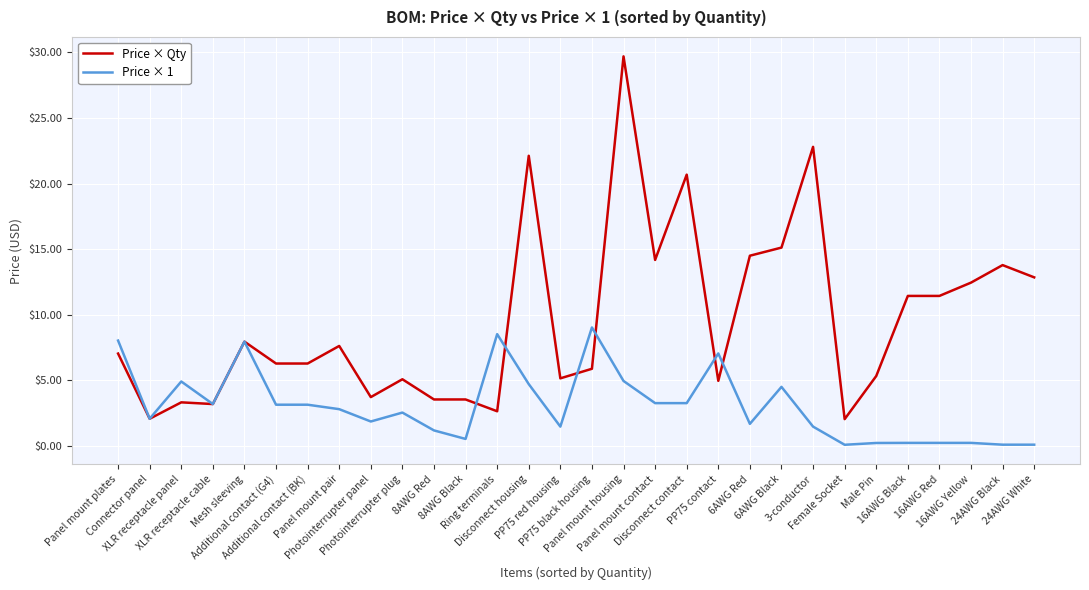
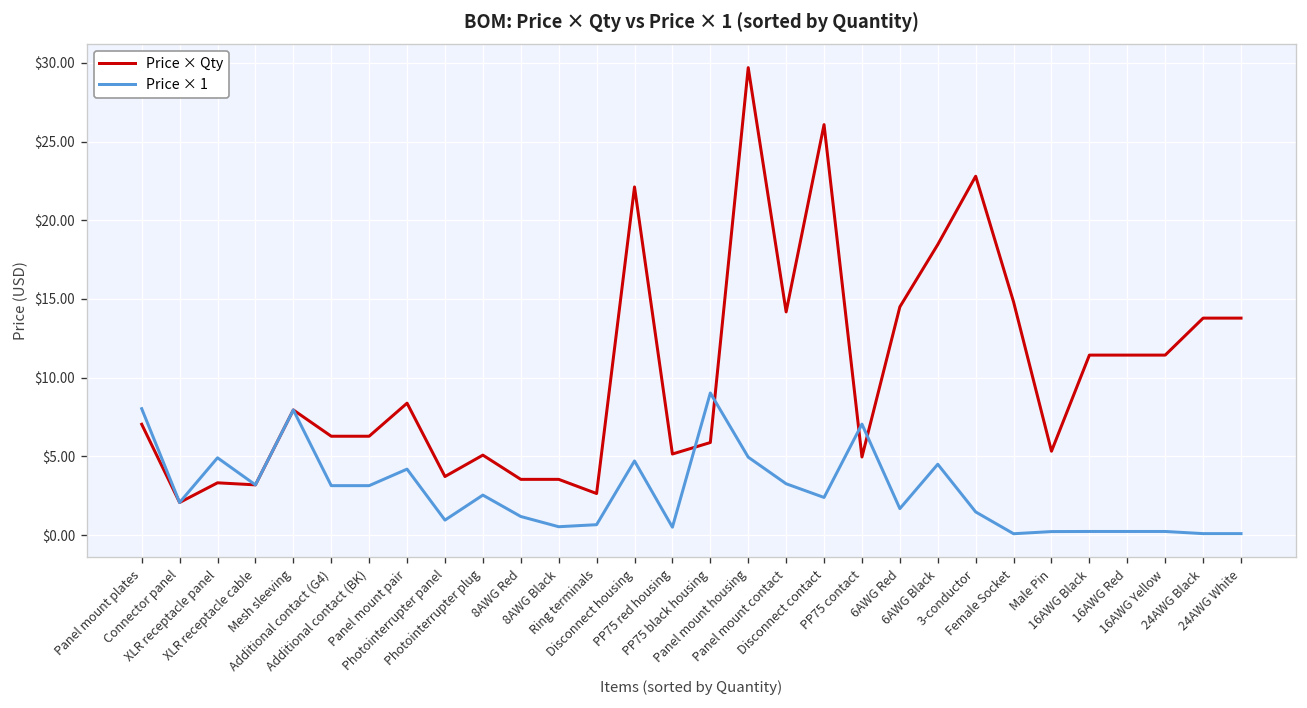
  {
    "Price × Qty": {
      "Panel mount plates": "$7.0",
      "XLR receptacle panel": "$3.3",
      "Additional contact (G4)": "$6.3",
      "Additional contact (BK)": "$6.3",
-     "Panel mount pair": "$7.6",
+     "Panel mount pair": "$8.4",
      "Photointerrupter panel": "$3.7",
      "Photointerrupter plug": "$5.1",
      "8AWG Red": "$3.5",
      "8AWG Black": "$3.5",
      "Ring terminals": "$2.6",
      "Disconnect housing": "$22.1",
      "PP75 red housing": "$5.2",
      "PP75 black housing": "$5.9",
      "Panel mount housing": "$29.7",
      "Panel mount contact": "$14.2",
-     "Disconnect contact": "$20.7",
+     "Disconnect contact": "$26.1",
      "PP75 contact": "$5.0",
      "6AWG Red": "$14.5",
-     "6AWG Black": "$15.1",
+     "6AWG Black": "$18.5",
      "3-conductor": "$22.8",
-     "Female Socket": "$2.0",
+     "Female Socket": "$14.8",
      "Male Pin": "$5.3",
      "16AWG Black": "$11.4",
      "16AWG Red": "$11.4",
-     "16AWG Yellow": "$12.4",
+     "16AWG Yellow": "$11.4",
      "24AWG Black": "$13.8",
-     "24AWG White": "$12.9"
+     "24AWG White": "$13.8"
    },
    "Price × 1": {
      "Panel mount plates": "$8.0",
      "XLR receptacle panel": "$4.9",
      "Additional contact (G4)": "$3.1",
      "Additional contact (BK)": "$3.1",
-     "Panel mount pair": "$2.8",
-     "Photointerrupter panel": "$1.9",
+     "Panel mount pair": "$4.2",
+     "Photointerrupter panel": "$1.0",
      "Photointerrupter plug": "$2.5",
      "8AWG Red": "$1.2",
      "8AWG Black": "$0.5",
-     "Ring terminals": "$8.5",
+     "Ring terminals": "$0.7",
      "Disconnect housing": "$4.7",
-     "PP75 red housing": "$1.5",
+     "PP75 red housing": "$0.5",
      "PP75 black housing": "$9.0",
      "Panel mount housing": "$5.0",
      "Panel mount contact": "$3.3",
-     "Disconnect contact": "$3.3",
+     "Disconnect contact": "$2.4",
      "PP75 contact": "$7.1",
      "6AWG Red": "$1.7",
      "6AWG Black": "$4.5",
      "3-conductor": "$1.5",
      "Female Socket": "$0.1",
      "Male Pin": "$0.2",
      "16AWG Black": "$0.2",
      "16AWG Red": "$0.2",
      "16AWG Yellow": "$0.2",
      "24AWG Black": "$0.1",
      "24AWG White": "$0.1"
    }
  }
